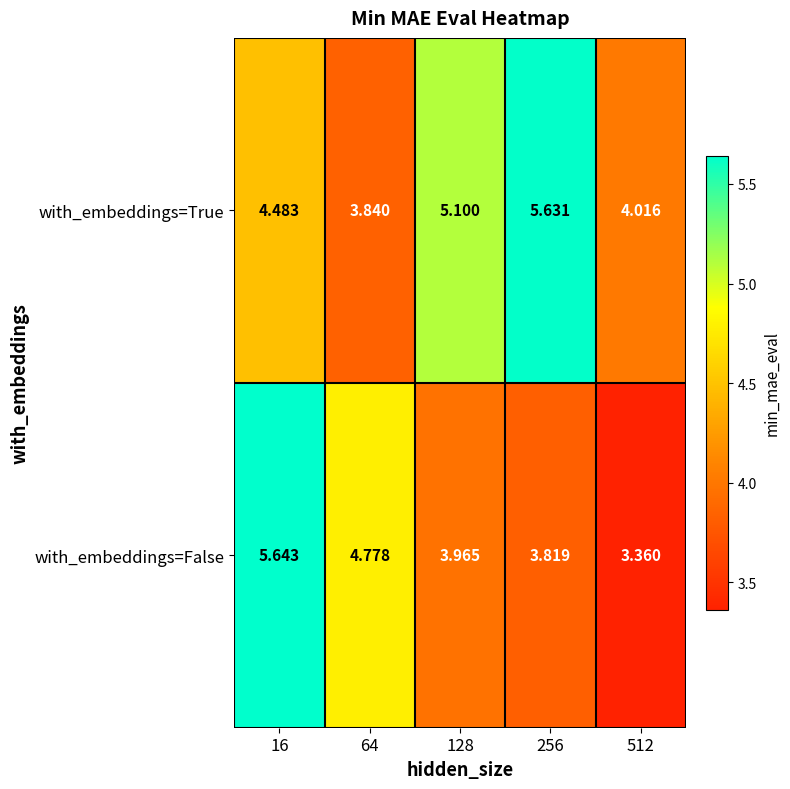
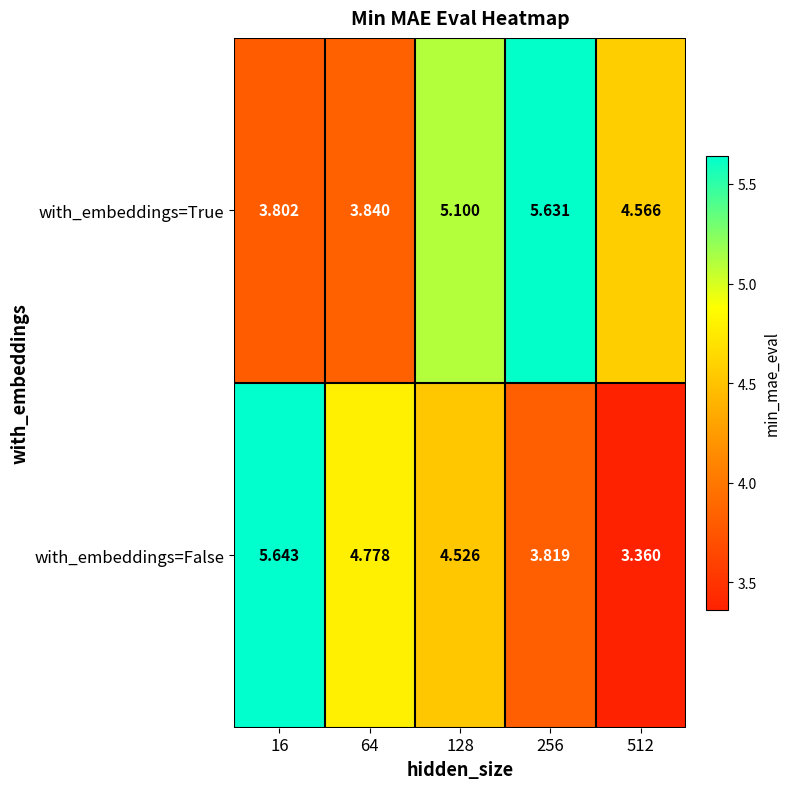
  {
    "with_embeddings=True": {
-     "16": 4.483,
+     "16": 3.802,
      "64": 3.840,
      "128": 5.100,
      "256": 5.631,
-     "512": 4.016
+     "512": 4.566
    },
    "with_embeddings=False": {
      "16": 5.643,
      "64": 4.778,
-     "128": 3.965,
+     "128": 4.526,
      "256": 3.819,
      "512": 3.360
    }
  }
